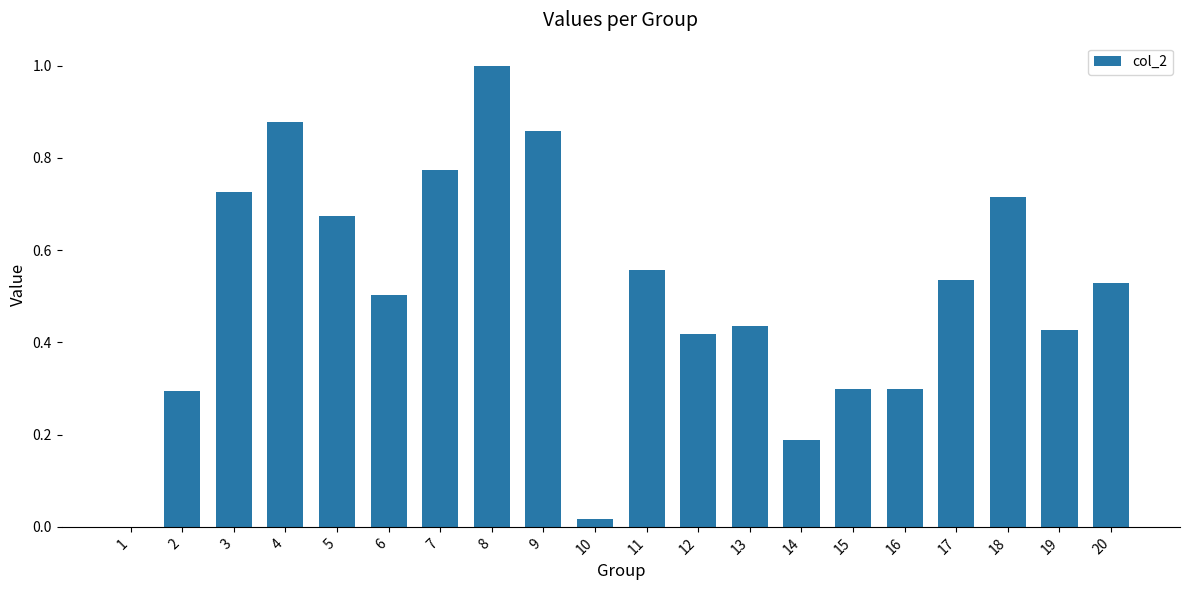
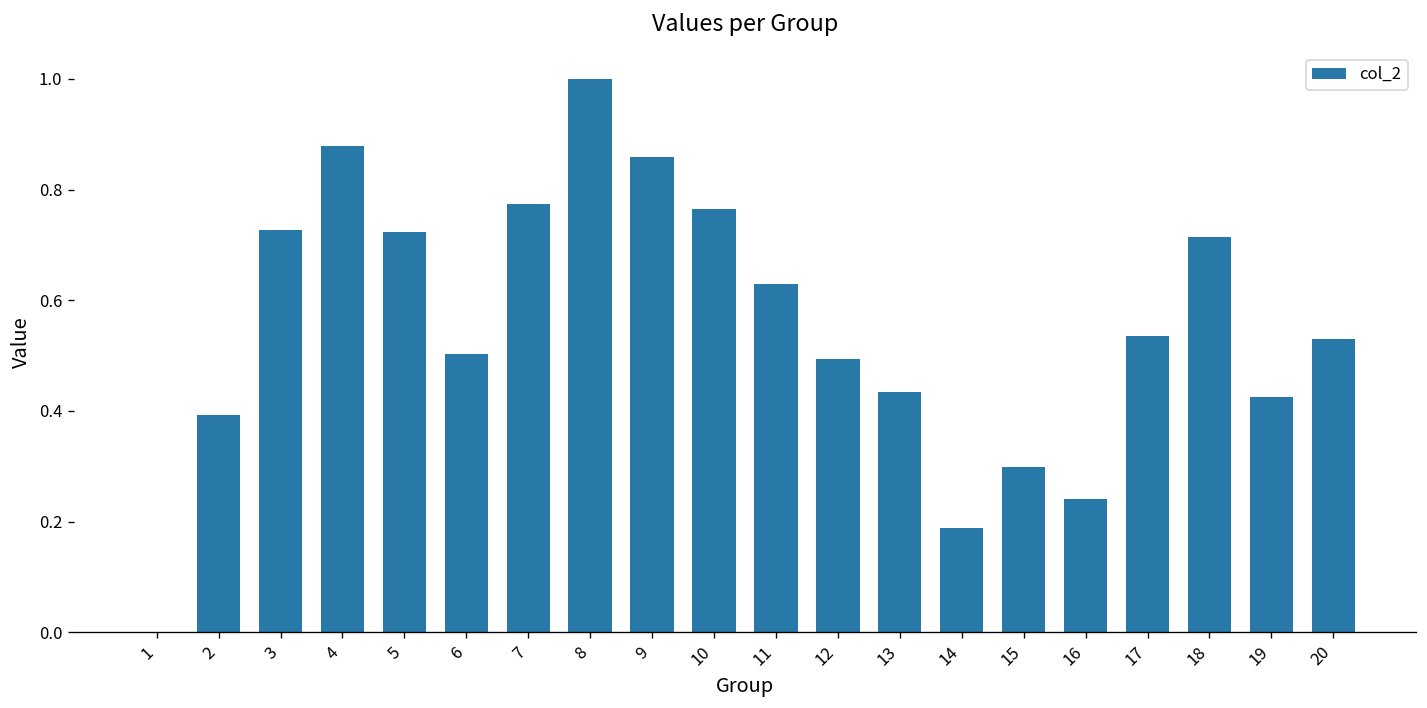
  {
    "1": 0.00,
-   "2": 0.29,
+   "2": 0.39,
    "3": 0.73,
    "4": 0.88,
-   "5": 0.67,
+   "5": 0.72,
    "6": 0.50,
    "7": 0.77,
    "8": 1.00,
    "9": 0.86,
-   "10": 0.02,
-   "11": 0.56,
-   "12": 0.42,
+   "10": 0.76,
+   "11": 0.63,
+   "12": 0.49,
    "13": 0.43,
    "14": 0.19,
    "15": 0.30,
-   "16": 0.30,
+   "16": 0.24,
    "17": 0.54,
    "18": 0.71,
    "19": 0.43,
    "20": 0.53
  }
